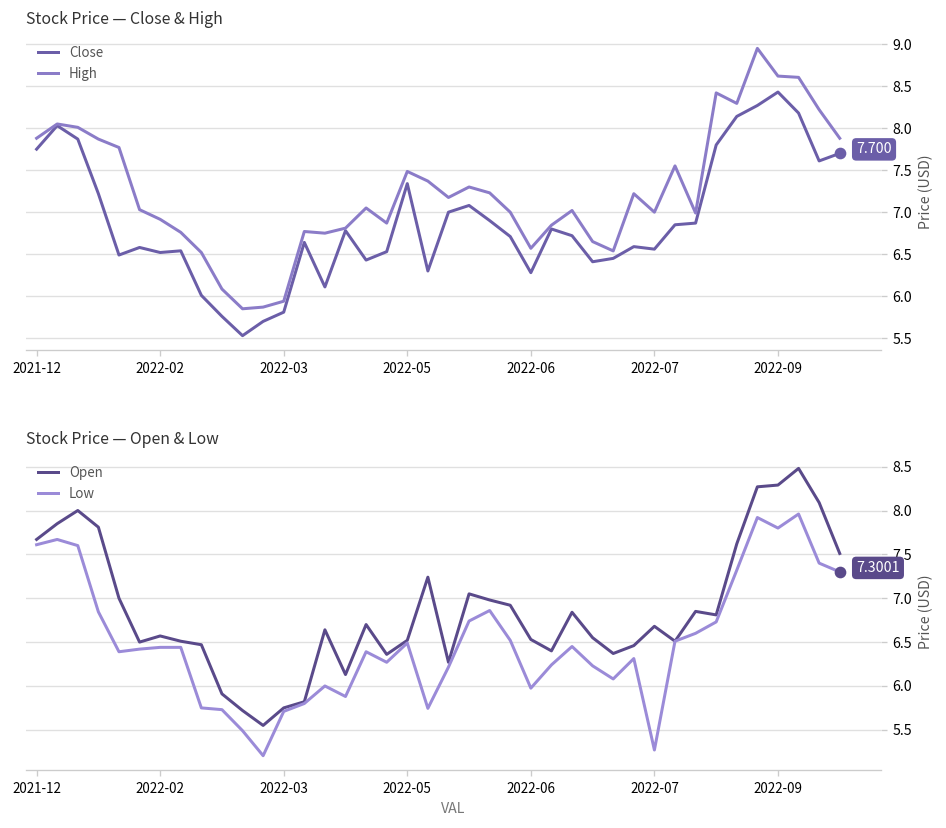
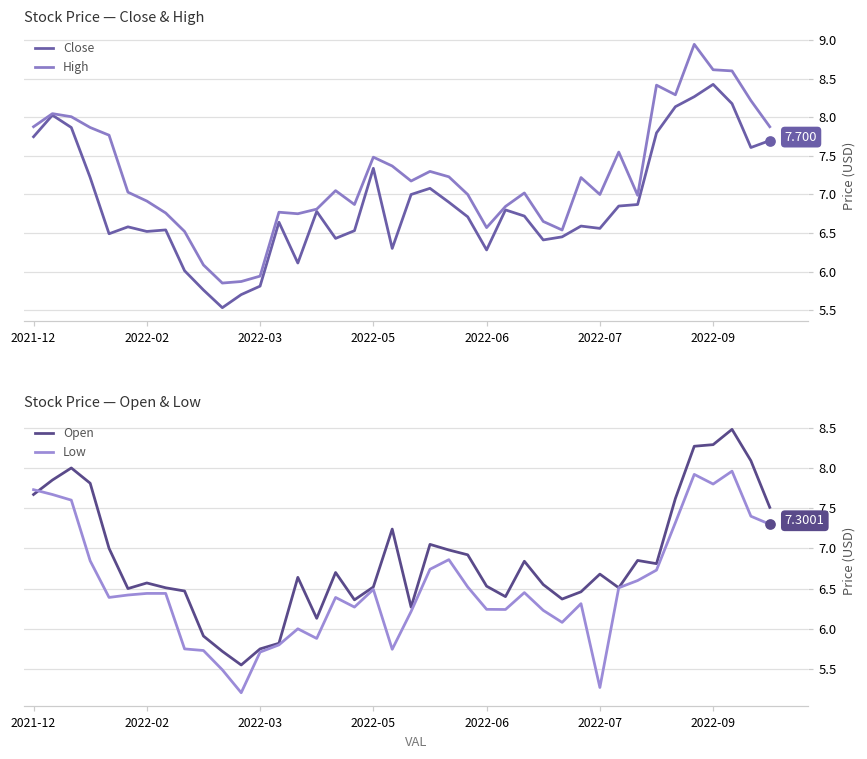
  {
    "Stock Price — Open & Low": {
      "Low": {
-       "2021-12": 7.6,
+       "2021-12": 7.7,
        "2022-02": 6.4,
        "2022-03": 5.7,
-       "2022-06": 6.0,
+       "2022-06": 6.2,
        "2022-07": 5.3,
        "2022-09": 7.8
      }
    }
  }
